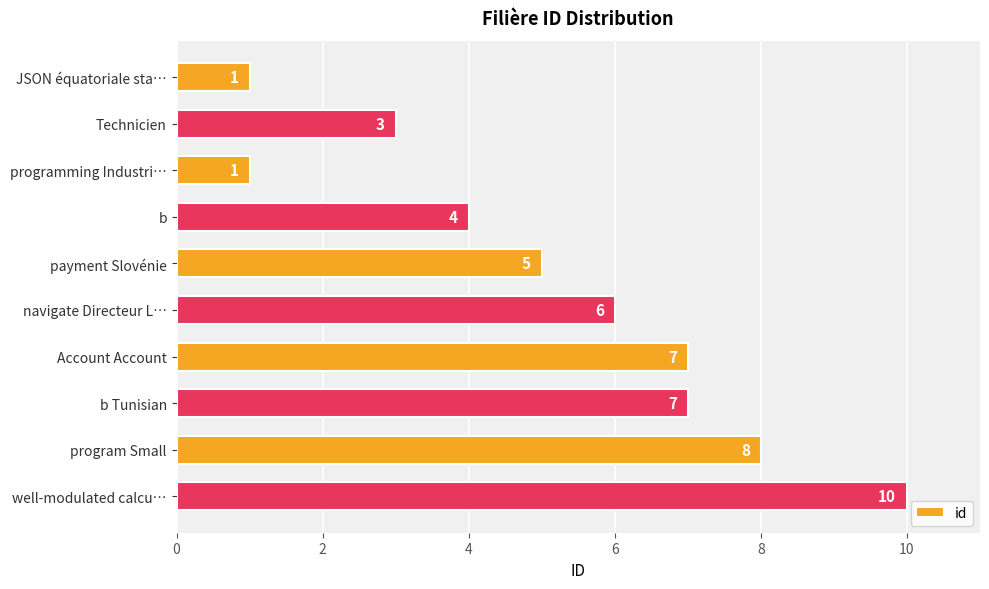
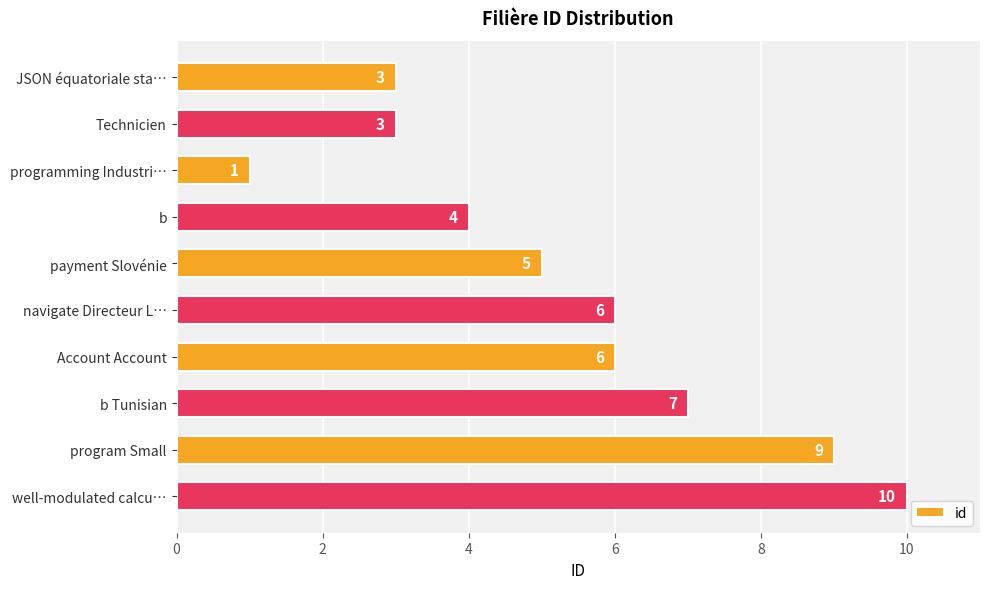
  {
-   "JSON équatoriale sta…": 1,
+   "JSON équatoriale sta…": 3,
    "Technicien": 3,
    "programming Industri…": 1,
    "b": 4,
    "payment Slovénie": 5,
    "navigate Directeur L…": 6,
-   "Account Account": 7,
+   "Account Account": 6,
    "b Tunisian": 7,
-   "program Small": 8,
+   "program Small": 9,
    "well-modulated calcu…": 10
  }
